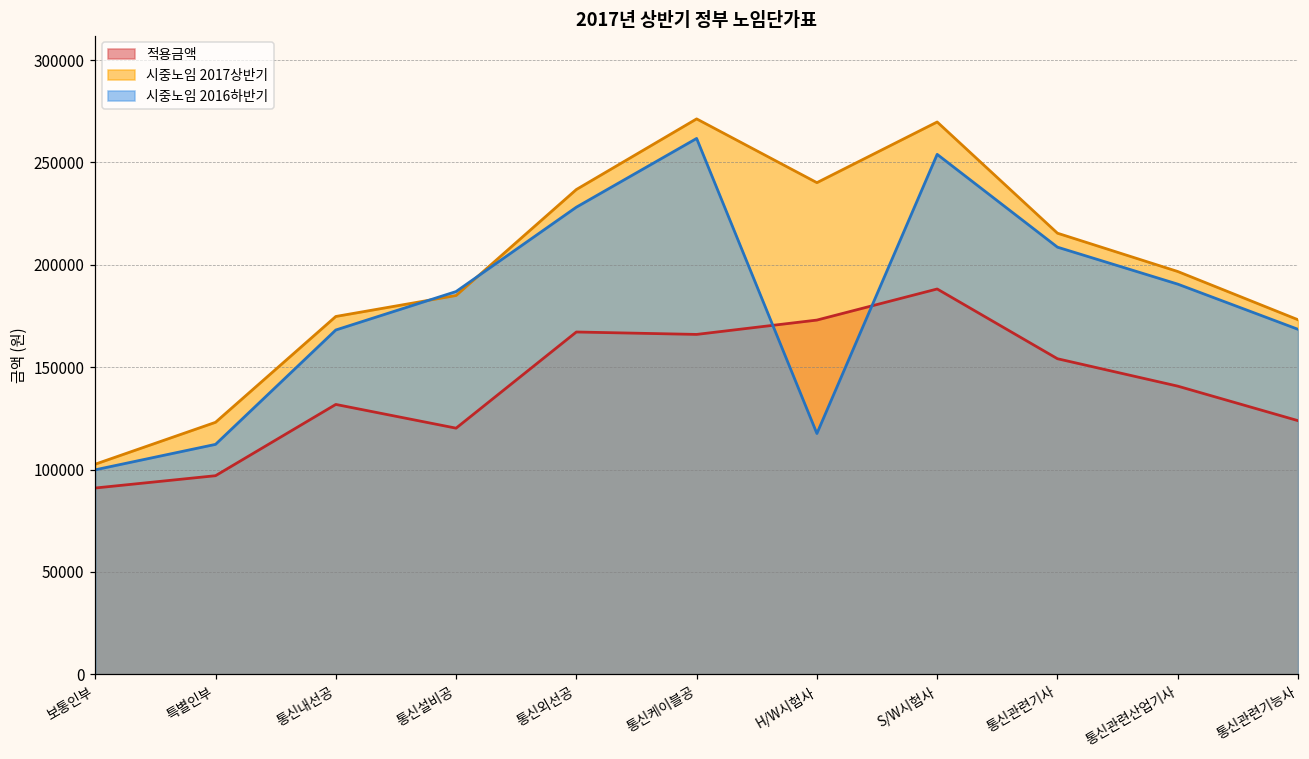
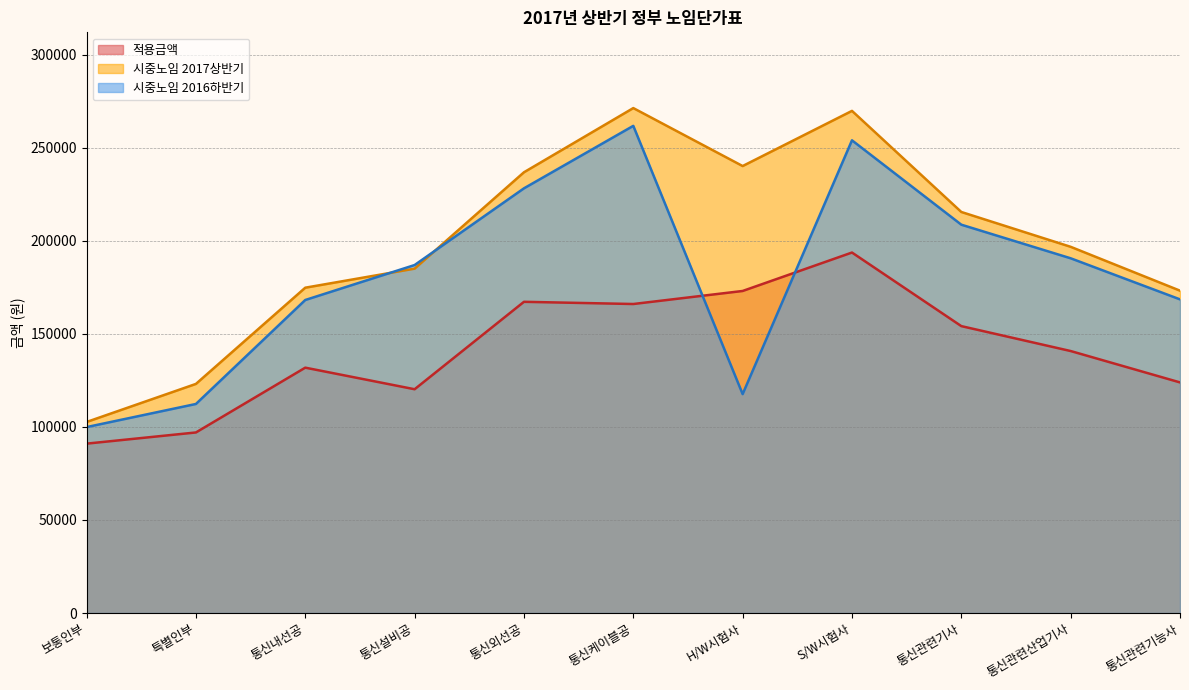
  {
    "적용금액": {
      "보통인부": 91000,
      "특별인부": 97000,
      "통신내선공": 132000,
      "통신설비공": 120000,
      "통신외선공": 167000,
      "통신케이블공": 166000,
      "H/W시험사": 173000,
-     "S/W시험사": 188000,
+     "S/W시험사": 194000,
      "통신관련기사": 154000,
      "통신관련산업기사": 141000,
      "통신관련기능사": 124000
    },
    "시중노임 2017상반기": {
      "보통인부": 103000,
      "특별인부": 123000,
      "통신내선공": 175000,
      "통신설비공": 185000,
      "통신외선공": 237000,
      "통신케이블공": 271000,
      "H/W시험사": 240000,
      "S/W시험사": 270000,
      "통신관련기사": 215000,
      "통신관련산업기사": 197000,
      "통신관련기능사": 173000
    },
    "시중노임 2016하반기": {
      "보통인부": 100000,
      "특별인부": 112000,
      "통신내선공": 168000,
      "통신설비공": 187000,
      "통신외선공": 228000,
      "통신케이블공": 262000,
      "H/W시험사": 118000,
      "S/W시험사": 254000,
      "통신관련기사": 209000,
      "통신관련산업기사": 191000,
      "통신관련기능사": 168000
    }
  }
